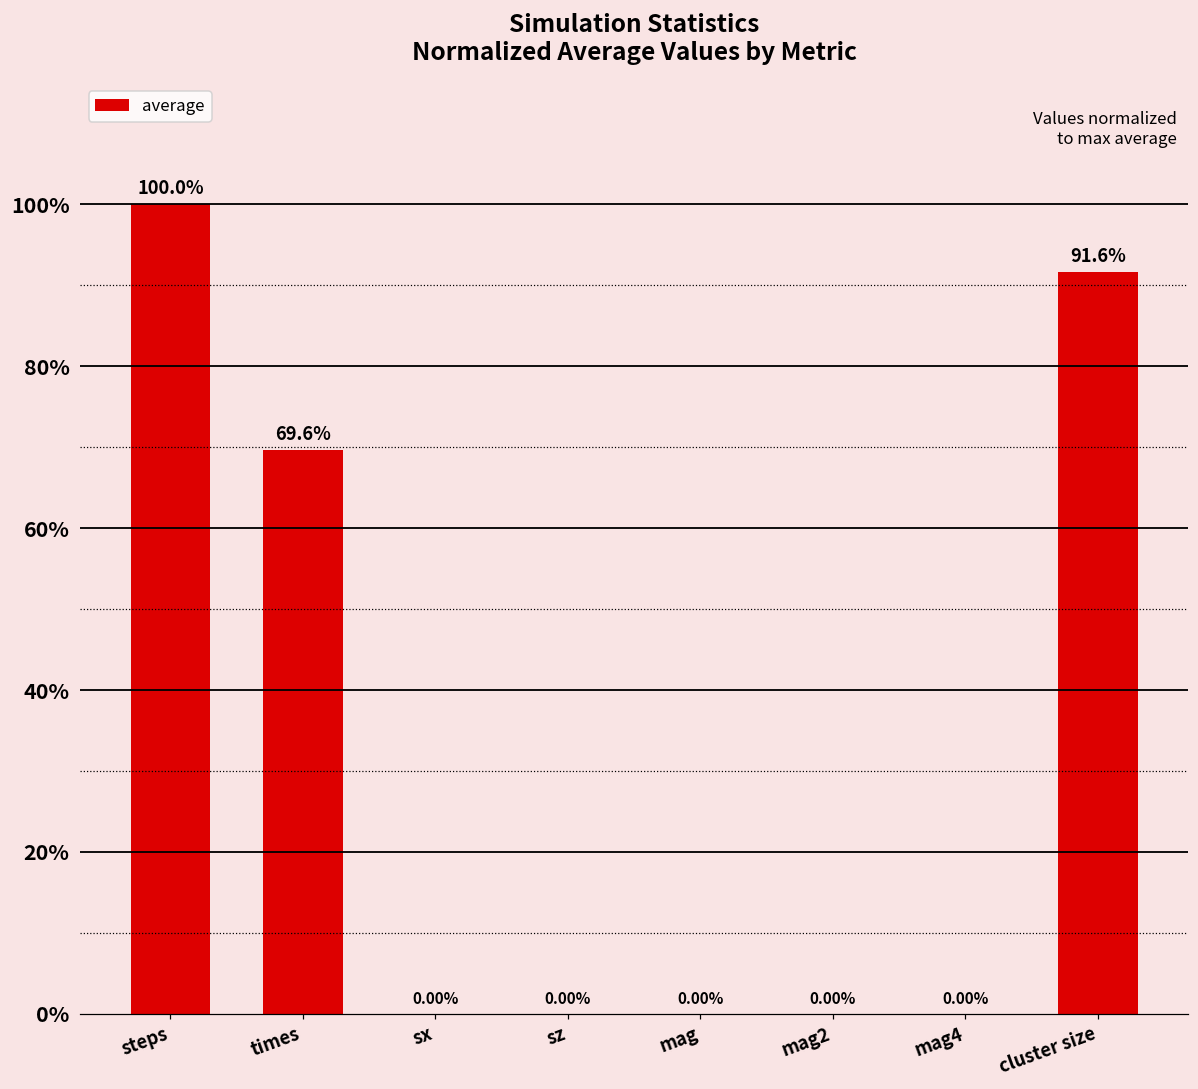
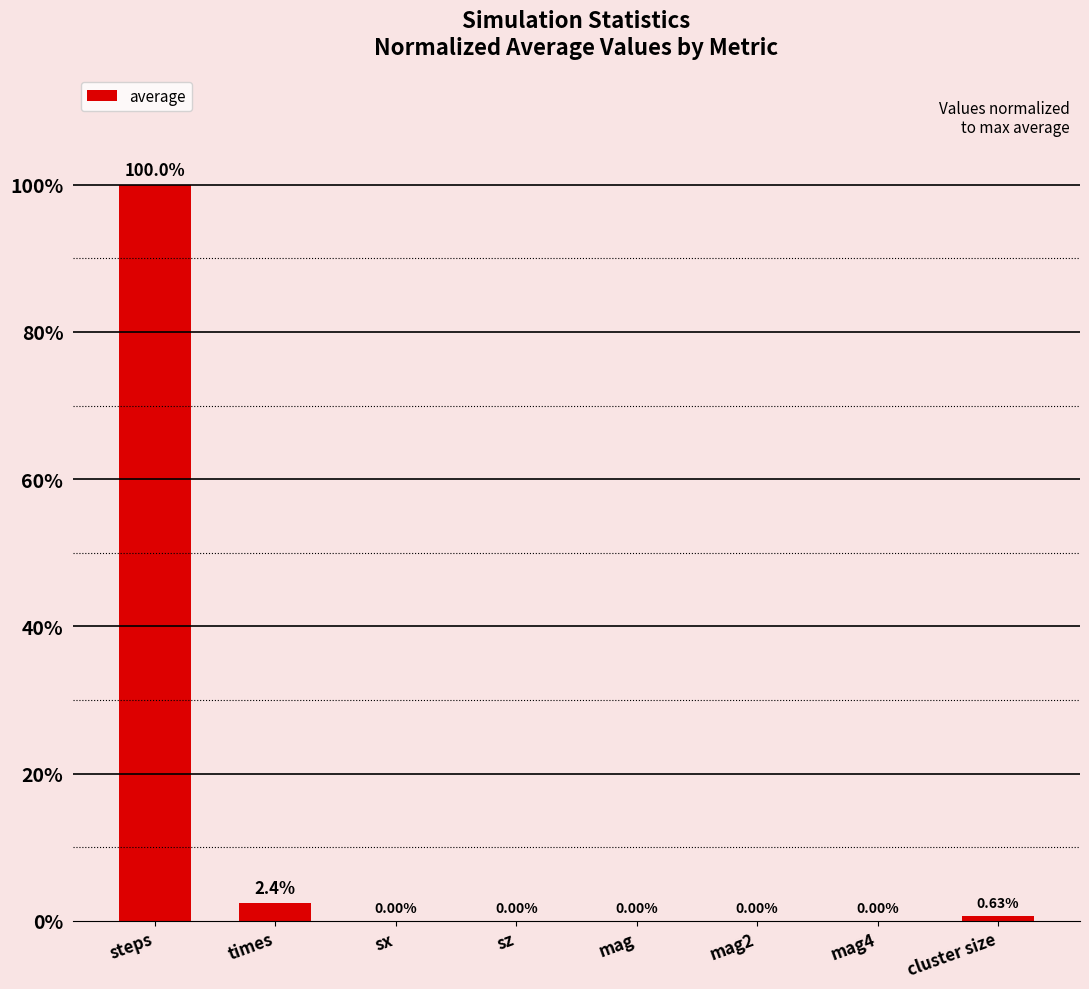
  {
    "steps": "100.0%",
-   "times": "69.6%",
+   "times": "2.4%",
    "sx": "0.00%",
    "sz": "0.00%",
    "mag": "0.00%",
    "mag2": "0.00%",
    "mag4": "0.00%",
-   "cluster size": "91.6%"
+   "cluster size": "0.63%"
  }
